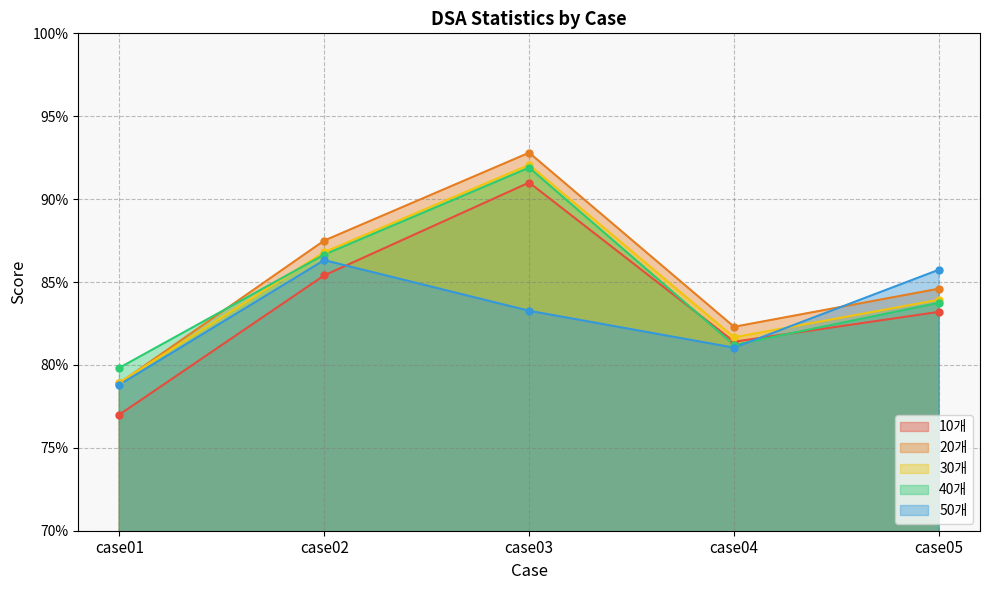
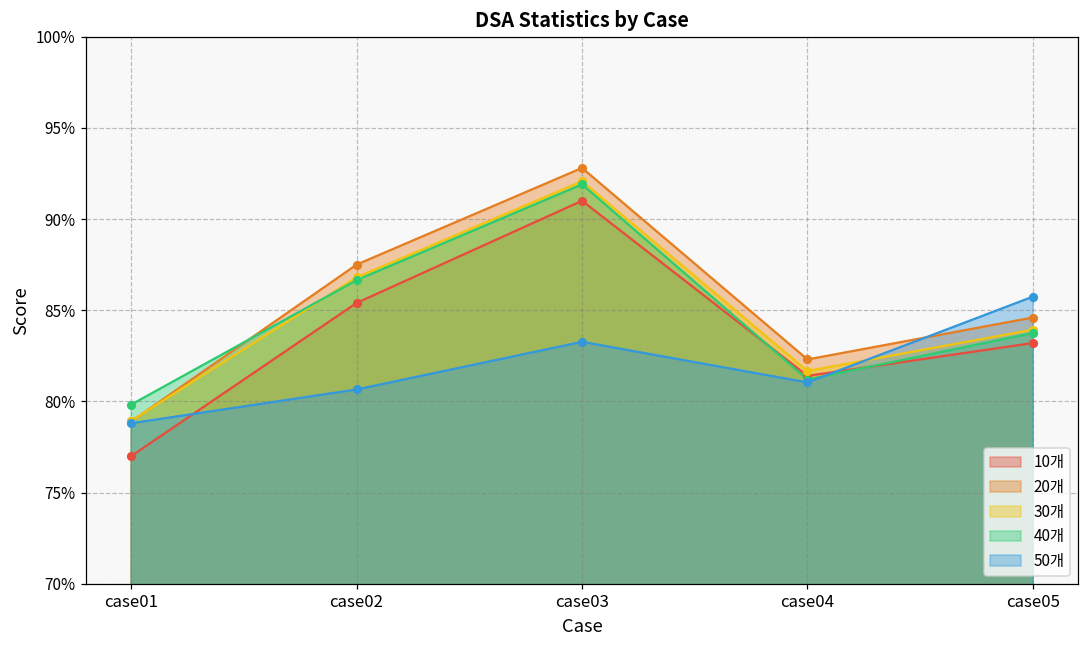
  {
    "40개": {
      "case01": "79.8%",
      "case03": "91.9%",
      "case04": "81.2%",
      "case05": "83.8%"
    },
    "50개": {
-     "case02": "86.3%",
+     "case02": "80.7%",
      "case03": "83.3%",
      "case04": "81.0%",
      "case05": "85.7%"
    }
  }
